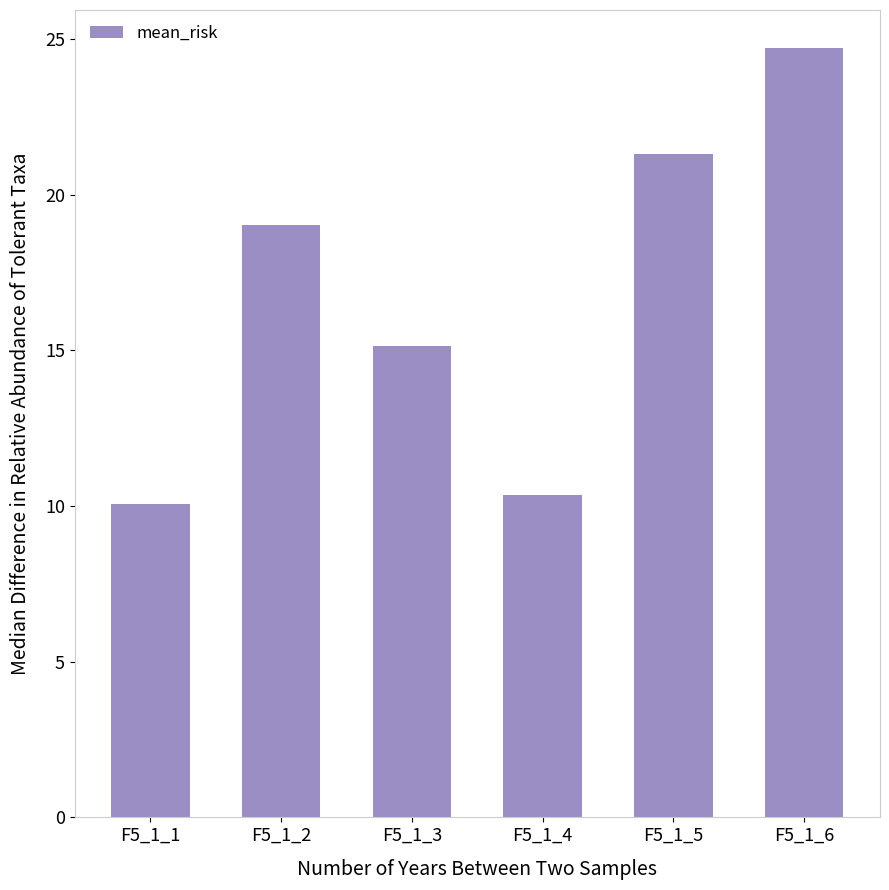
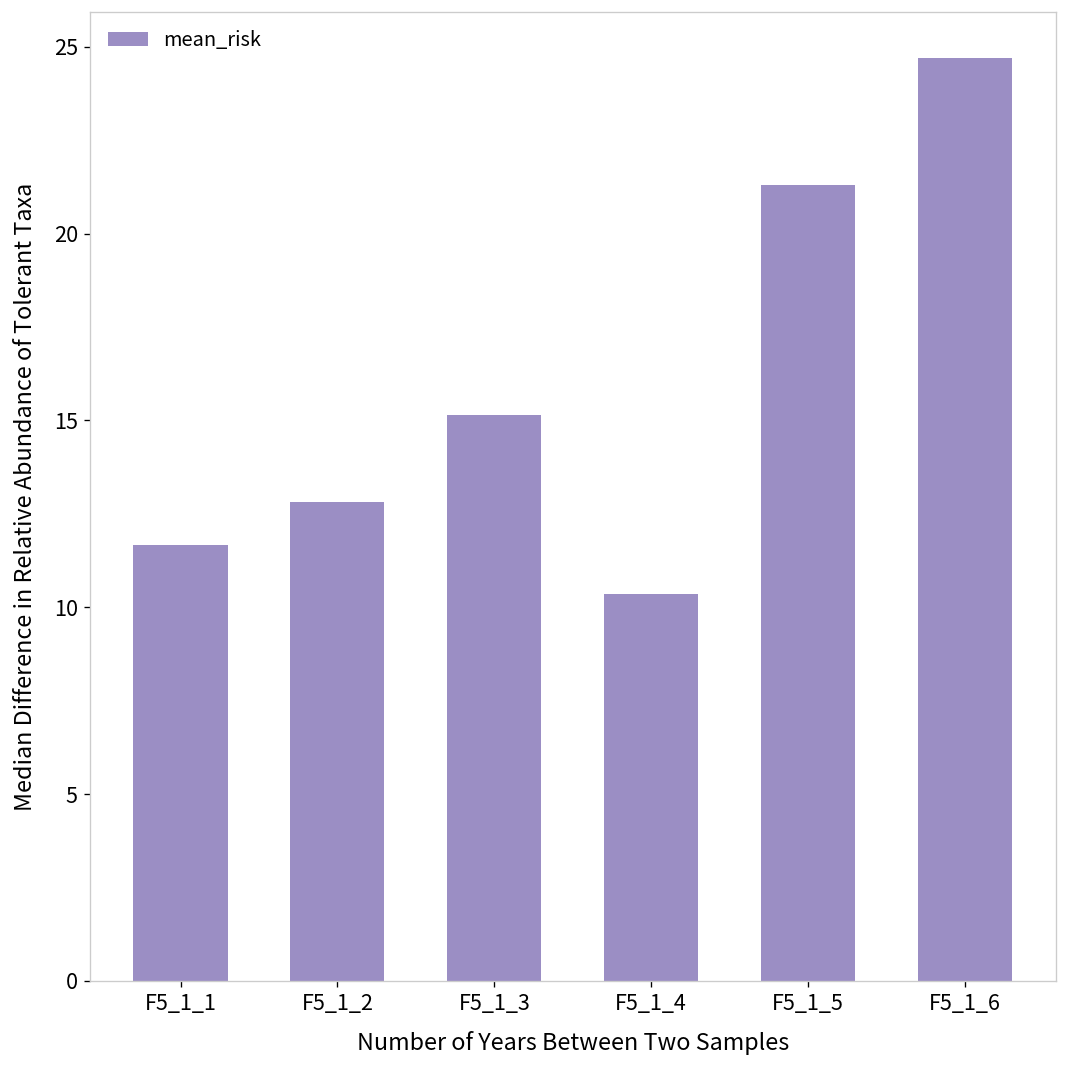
  {
-   "F5_1_1": 10.0,
-   "F5_1_2": 19.0,
+   "F5_1_1": 11.7,
+   "F5_1_2": 12.8,
    "F5_1_3": 15.2,
    "F5_1_4": 10.3,
    "F5_1_5": 21.3,
    "F5_1_6": 24.7
  }
